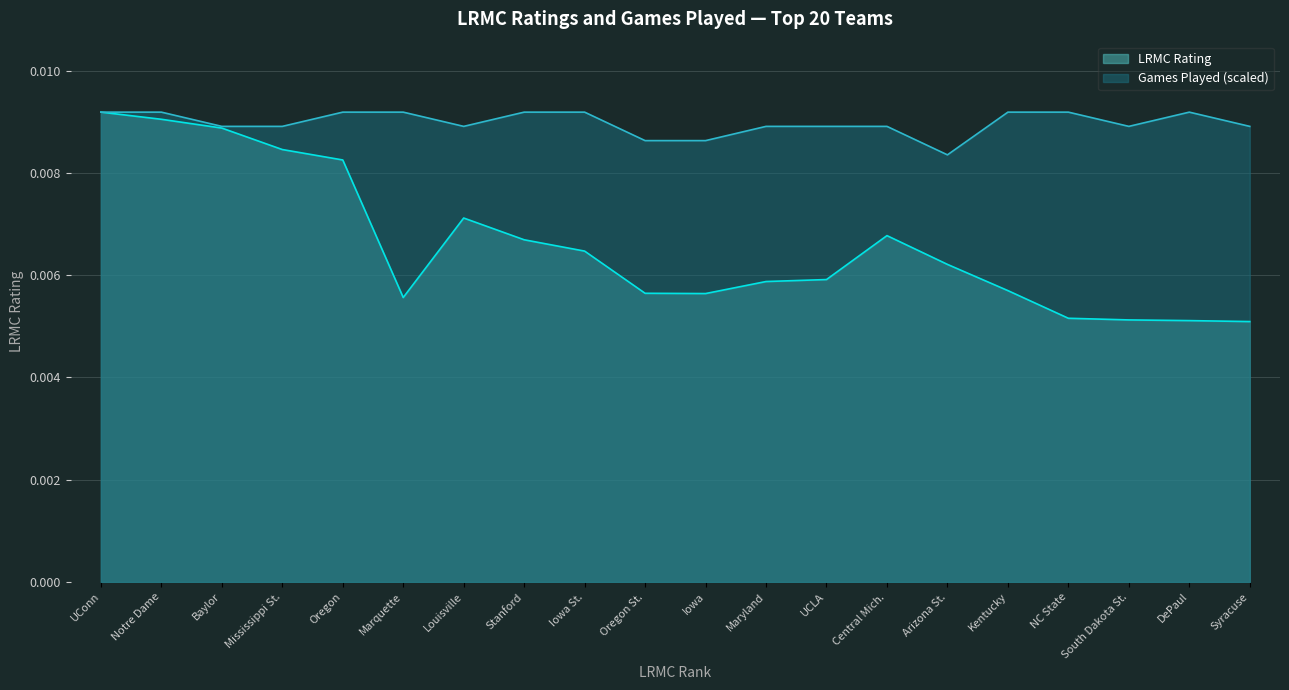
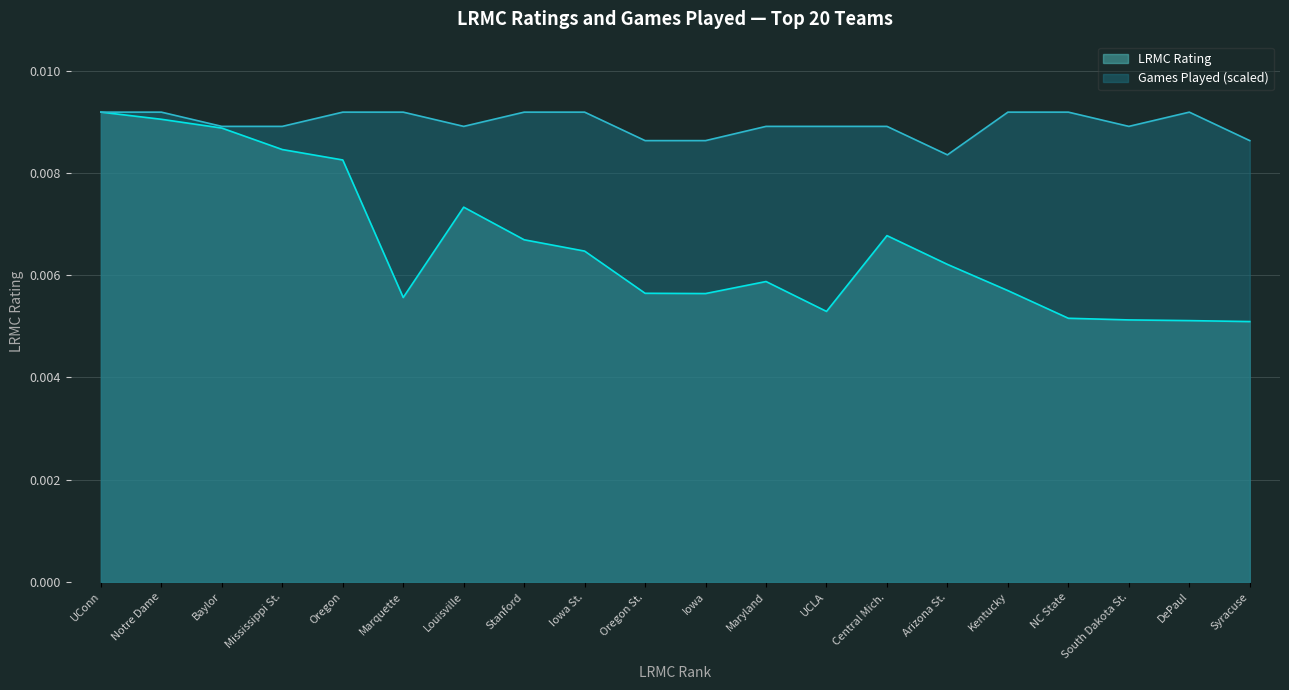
  {
    "LRMC Rating": {
      "Notre Dame": 0.0090,
      "Mississippi St.": 0.0085,
      "Oregon": 0.0083,
      "Marquette": 0.0056,
-     "Louisville": 0.0071,
+     "Louisville": 0.0073,
      "Stanford": 0.0067,
      "Iowa St.": 0.0065,
      "Oregon St.": 0.0056,
      "Iowa": 0.0056,
      "Maryland": 0.0059,
-     "UCLA": 0.0059,
+     "UCLA": 0.0053,
      "Central Mich.": 0.0068,
      "Arizona St.": 0.0062,
      "Kentucky": 0.0057,
      "NC State": 0.0052,
      "South Dakota St.": 0.0051,
      "DePaul": 0.0051,
      "Syracuse": 0.0051
    },
    "Games Played (scaled)": {
      "Notre Dame": 0.0092,
      "Mississippi St.": 0.0089,
      "Oregon": 0.0092,
      "Marquette": 0.0092,
      "Louisville": 0.0089,
      "Stanford": 0.0092,
      "Iowa St.": 0.0092,
      "Oregon St.": 0.0086,
      "Iowa": 0.0086,
      "Maryland": 0.0089,
      "UCLA": 0.0089,
      "Central Mich.": 0.0089,
      "Arizona St.": 0.0084,
      "Kentucky": 0.0092,
      "NC State": 0.0092,
      "South Dakota St.": 0.0089,
      "DePaul": 0.0092,
-     "Syracuse": 0.0089
+     "Syracuse": 0.0086
    }
  }
